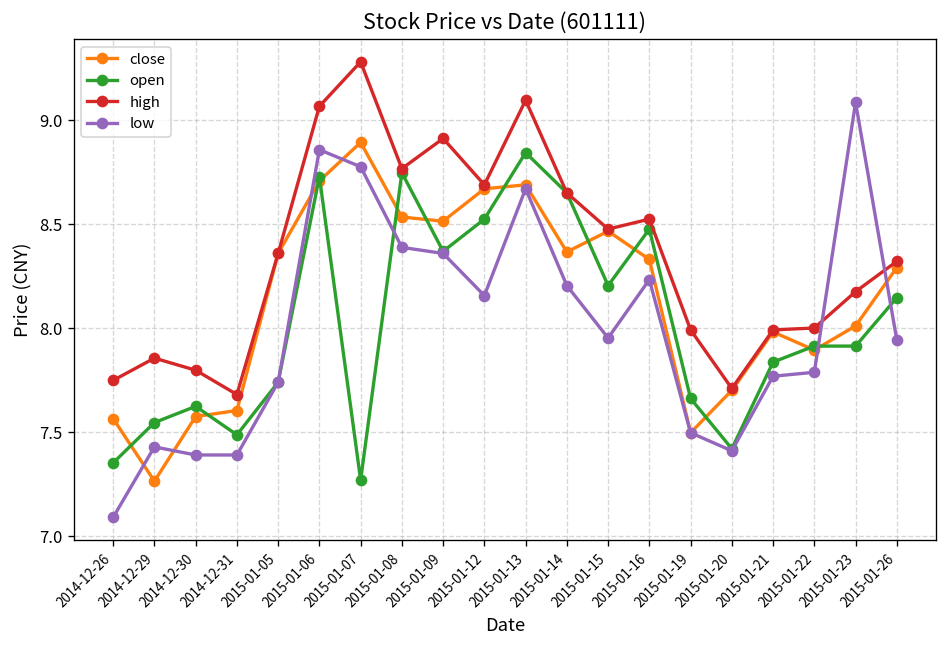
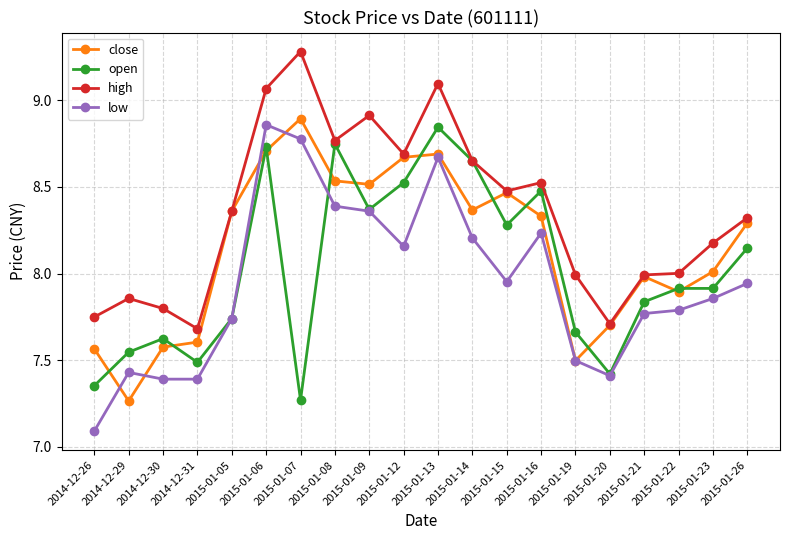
  {
    "close": {
      "2014-12-26": 7.57,
      "2014-12-29": 7.26,
      "2014-12-30": 7.58,
      "2014-12-31": 7.60,
      "2015-01-06": 8.71,
      "2015-01-07": 8.89,
      "2015-01-08": 8.54,
      "2015-01-09": 8.52,
      "2015-01-12": 8.67,
      "2015-01-13": 8.69,
      "2015-01-14": 8.37,
      "2015-01-16": 8.33,
      "2015-01-22": 7.90,
      "2015-01-23": 8.01,
      "2015-01-26": 8.29
    },
    "open": {
      "2014-12-26": 7.35,
      "2014-12-29": 7.55,
      "2014-12-30": 7.62,
      "2014-12-31": 7.49,
      "2015-01-06": 8.73,
      "2015-01-07": 7.27,
      "2015-01-08": 8.75,
      "2015-01-12": 8.53,
      "2015-01-13": 8.85,
-     "2015-01-15": 8.21,
+     "2015-01-15": 8.28,
      "2015-01-16": 8.48,
      "2015-01-19": 7.66,
      "2015-01-21": 7.84,
      "2015-01-22": 7.91,
      "2015-01-23": 7.91,
      "2015-01-26": 8.15
    },
    "high": {
      "2014-12-26": 7.75,
      "2014-12-29": 7.86,
      "2014-12-30": 7.80,
      "2014-12-31": 7.68,
      "2015-01-06": 9.07,
      "2015-01-07": 9.28,
      "2015-01-08": 8.77,
      "2015-01-09": 8.91,
      "2015-01-12": 8.69,
      "2015-01-13": 9.10,
      "2015-01-16": 8.53,
      "2015-01-19": 7.99,
      "2015-01-22": 8.00,
      "2015-01-23": 8.18,
      "2015-01-26": 8.32
    },
    "low": {
      "2014-12-26": 7.09,
      "2014-12-29": 7.43,
      "2014-12-30": 7.39,
      "2014-12-31": 7.39,
      "2015-01-06": 8.86,
      "2015-01-07": 8.78,
      "2015-01-08": 8.39,
      "2015-01-12": 8.16,
      "2015-01-13": 8.67,
      "2015-01-14": 8.21,
      "2015-01-15": 7.95,
      "2015-01-16": 8.23,
      "2015-01-21": 7.77,
      "2015-01-22": 7.79,
-     "2015-01-23": 9.09,
+     "2015-01-23": 7.86,
      "2015-01-26": 7.94
    }
  }
